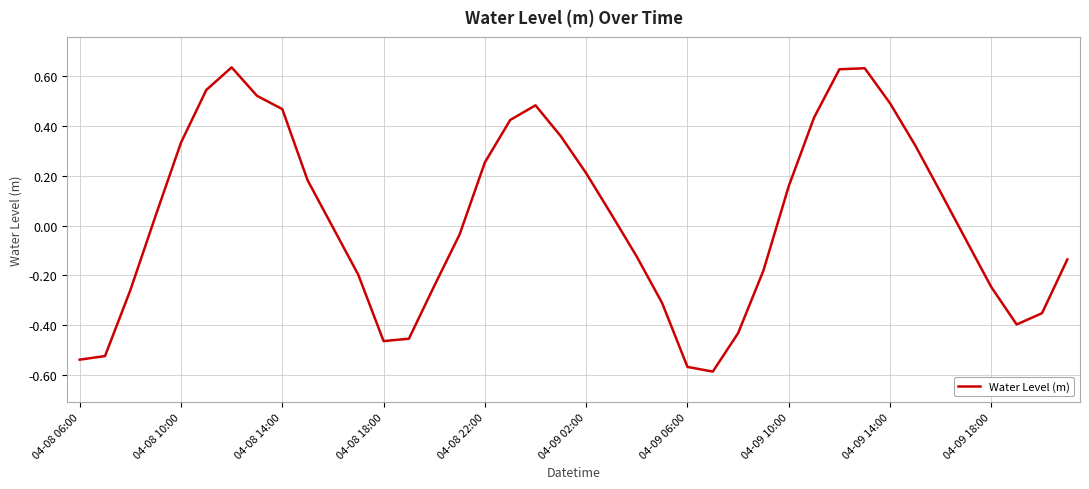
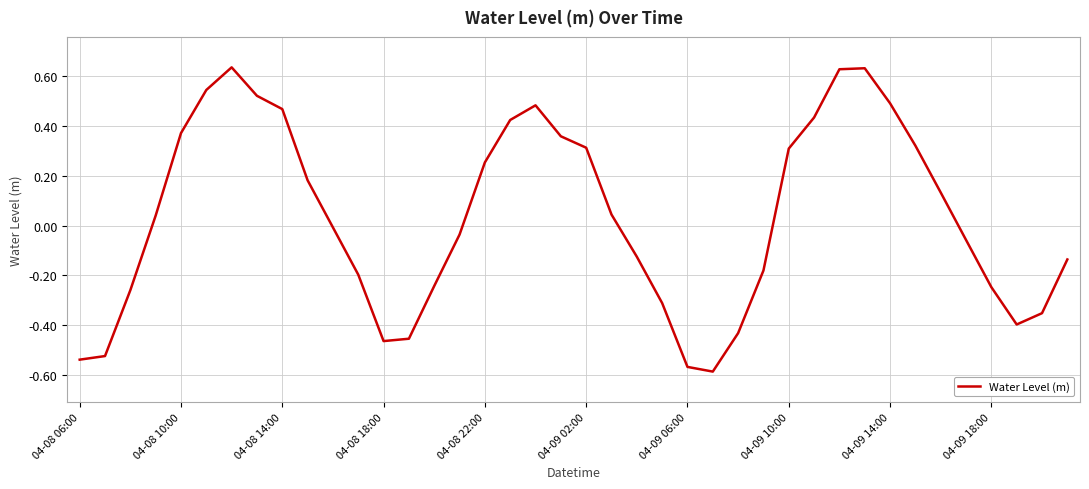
  {
    "04-08 06:00": -0.54,
-   "04-08 10:00": 0.33,
+   "04-08 10:00": 0.37,
    "04-08 14:00": 0.47,
    "04-08 18:00": -0.46,
    "04-08 22:00": 0.25,
-   "04-09 02:00": 0.21,
+   "04-09 02:00": 0.31,
    "04-09 06:00": -0.57,
-   "04-09 10:00": 0.16,
+   "04-09 10:00": 0.31,
    "04-09 14:00": 0.49,
    "04-09 18:00": -0.25
  }
